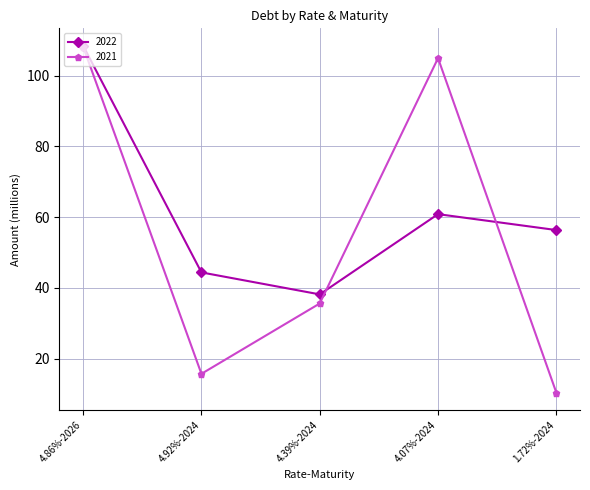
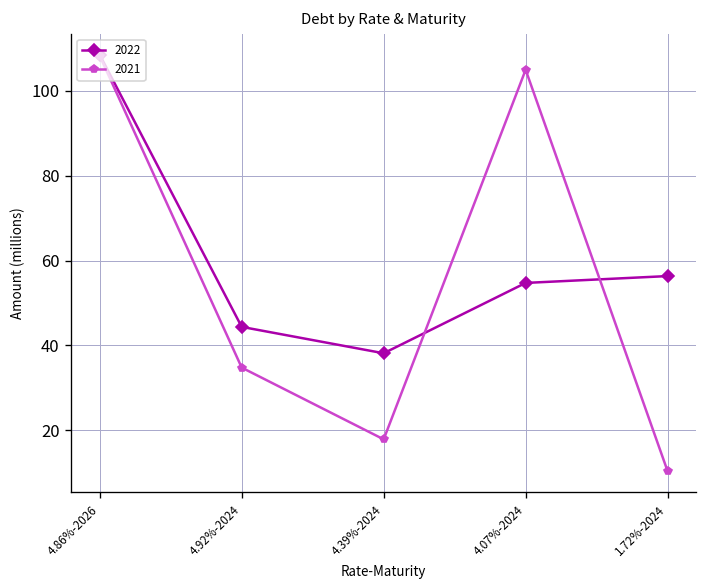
  {
    "2022": {
      "4.92%-2024": 44,
      "4.39%-2024": 38,
-     "4.07%-2024": 61,
+     "4.07%-2024": 55,
      "1.72%-2024": 56
    },
    "2021": {
-     "4.92%-2024": 16,
-     "4.39%-2024": 36,
+     "4.92%-2024": 35,
+     "4.39%-2024": 18,
      "4.07%-2024": 105,
      "1.72%-2024": 10
    }
  }
